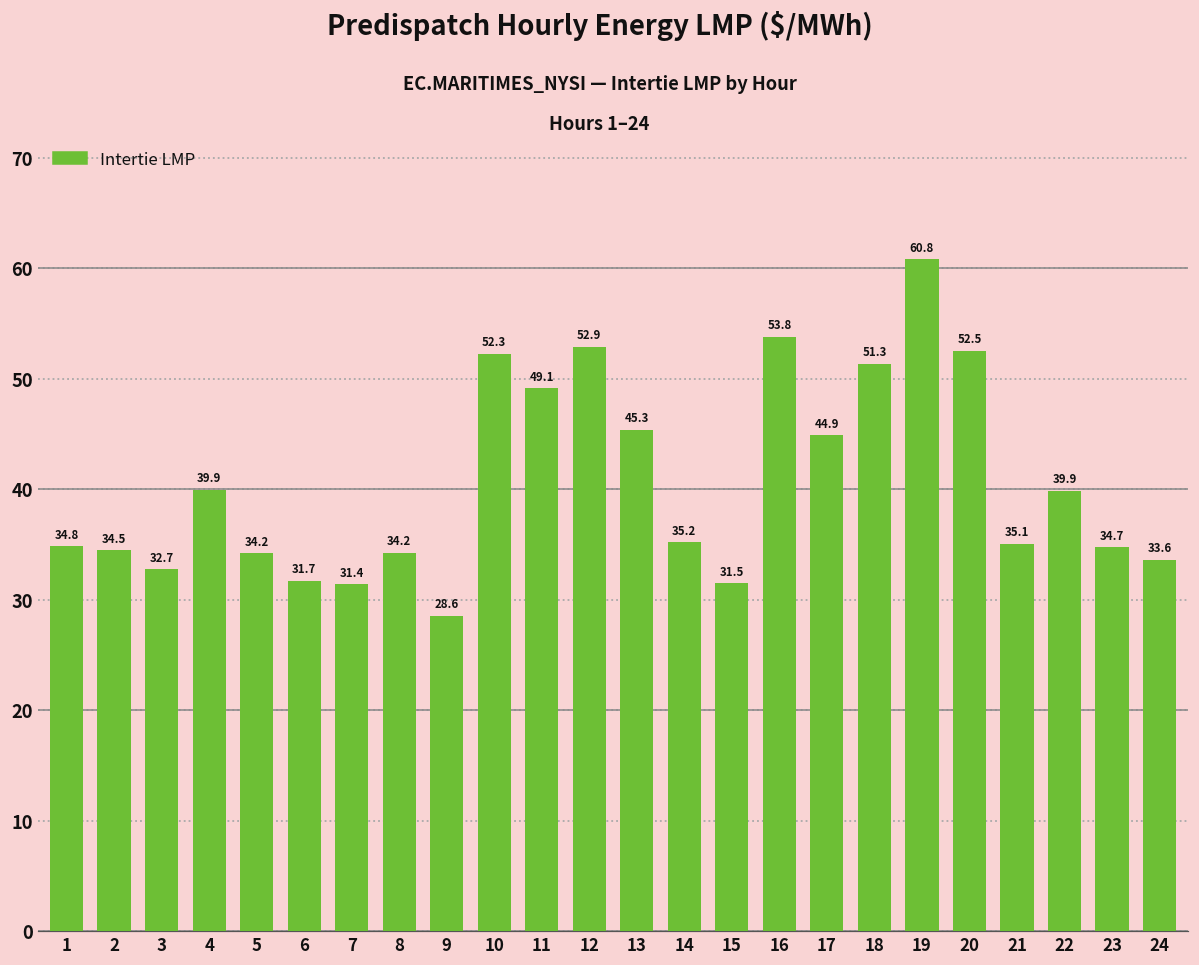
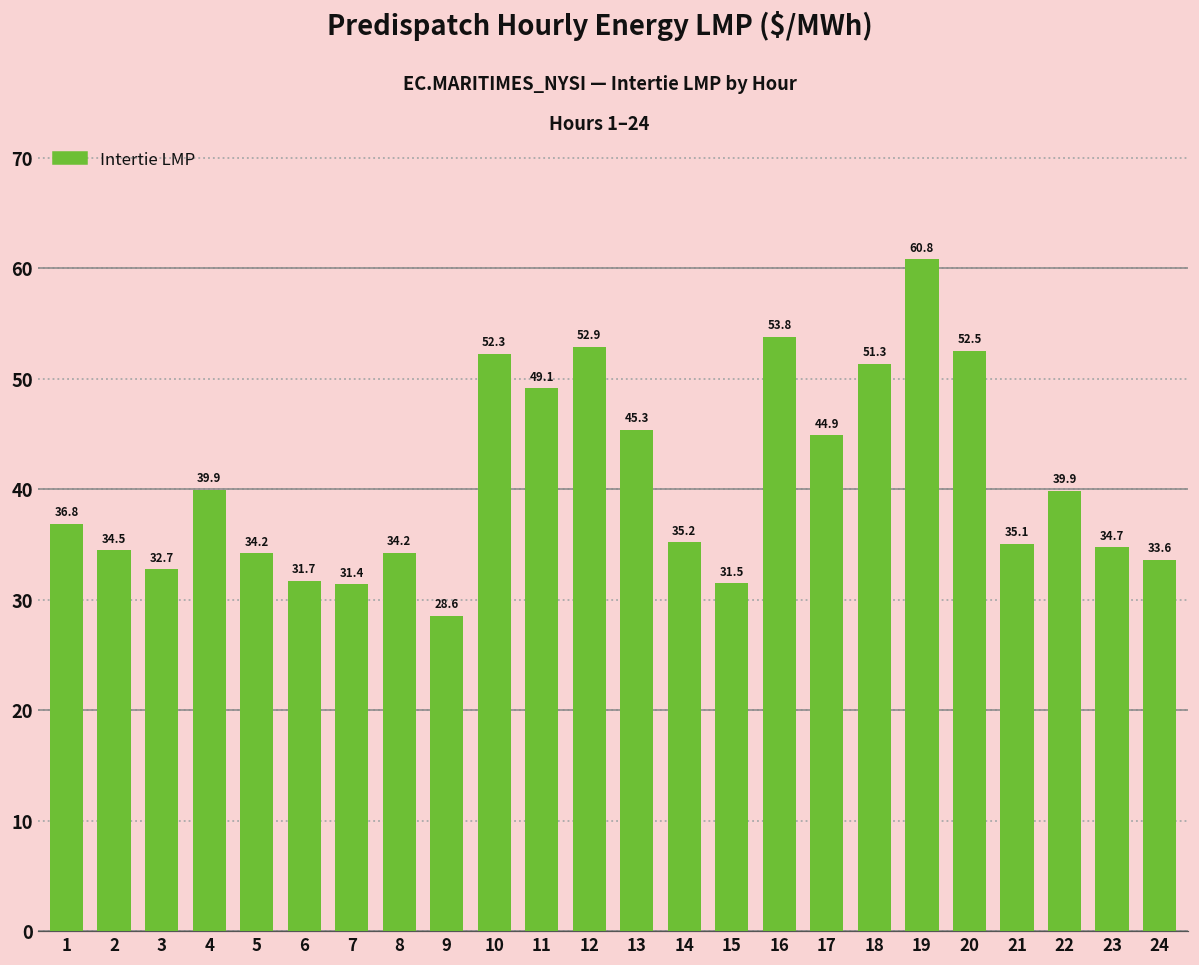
  {
-   "1": 34.8,
+   "1": 36.8,
    "2": 34.5,
    "3": 32.7,
    "4": 39.9,
    "5": 34.2,
    "6": 31.7,
    "7": 31.4,
    "8": 34.2,
    "9": 28.6,
    "10": 52.3,
    "11": 49.1,
    "12": 52.9,
    "13": 45.3,
    "14": 35.2,
    "15": 31.5,
    "16": 53.8,
    "17": 44.9,
    "18": 51.3,
    "19": 60.8,
    "20": 52.5,
    "21": 35.1,
    "22": 39.9,
    "23": 34.7,
    "24": 33.6
  }
